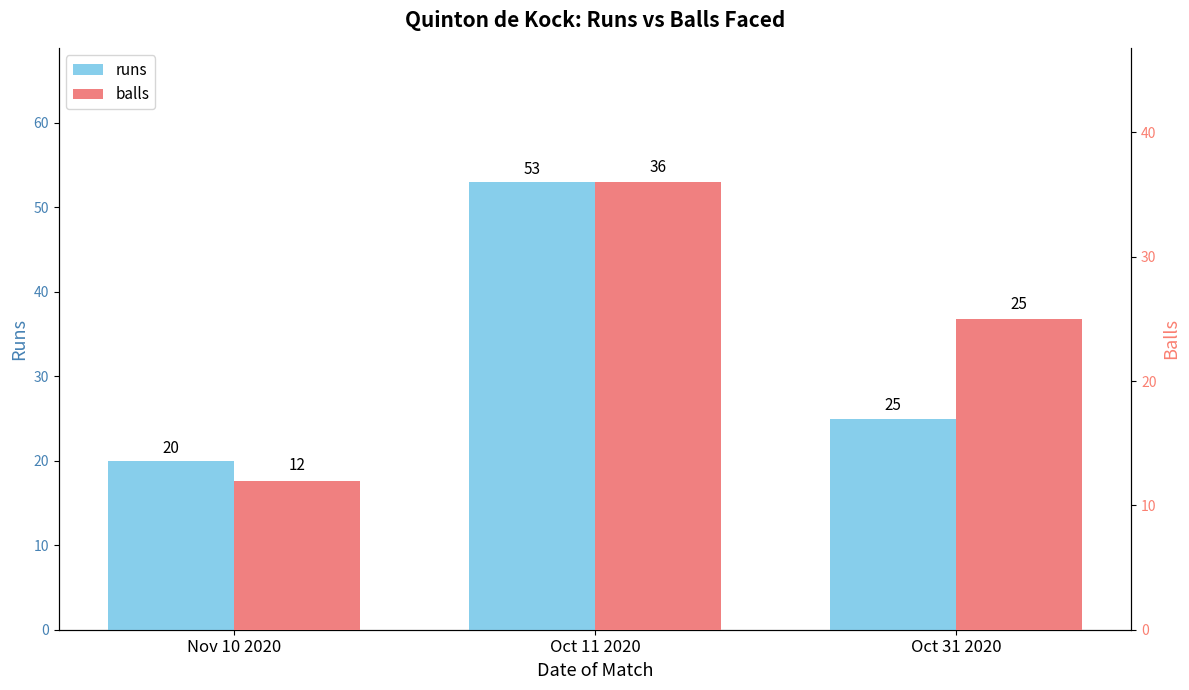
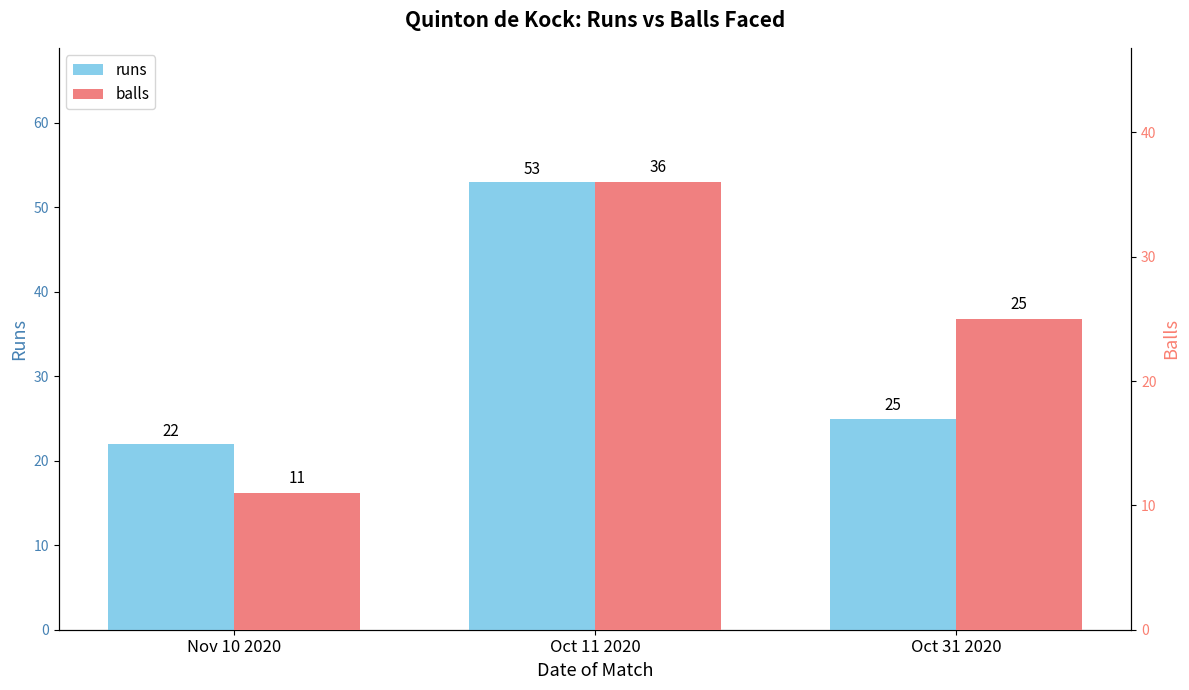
  {
    "runs": {
-     "Nov 10 2020": 20,
+     "Nov 10 2020": 22,
      "Oct 11 2020": 53,
      "Oct 31 2020": 25
    },
    "balls": {
-     "Nov 10 2020": 12,
+     "Nov 10 2020": 11,
      "Oct 11 2020": 36,
      "Oct 31 2020": 25
    }
  }
